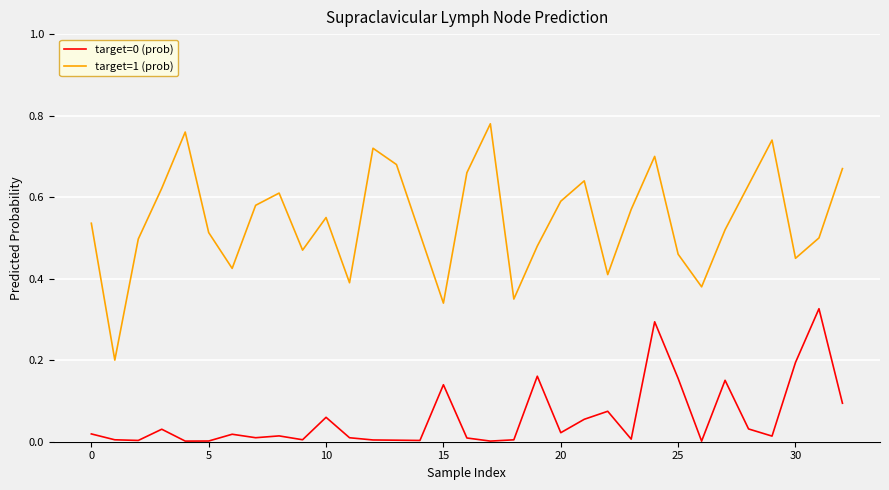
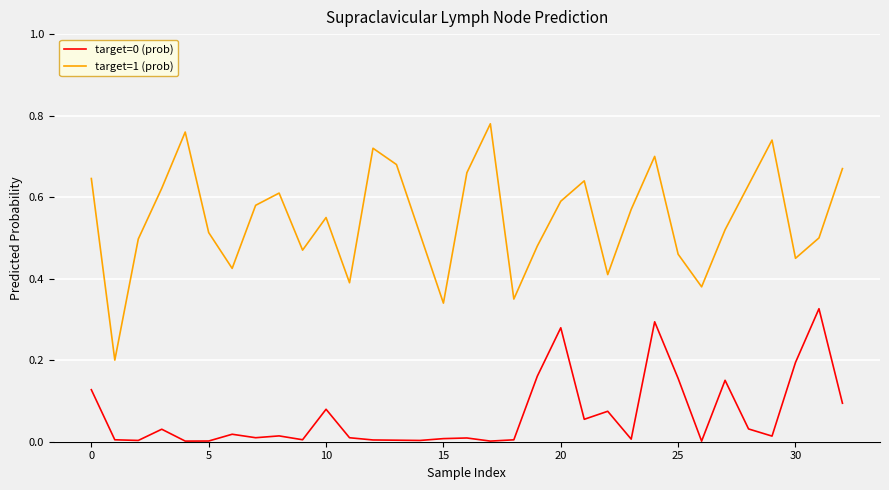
  {
    "target=0 (prob)": {
-     "0": 0.02,
+     "0": 0.13,
      "5": 0.00,
-     "10": 0.06,
-     "15": 0.14,
-     "20": 0.02,
+     "10": 0.08,
+     "15": 0.01,
+     "20": 0.28,
      "25": 0.16,
      "30": 0.19
    },
    "target=1 (prob)": {
-     "0": 0.54,
+     "0": 0.65,
      "5": 0.51,
      "10": 0.55,
      "15": 0.34,
      "20": 0.59,
      "25": 0.46,
      "30": 0.45
    }
  }
